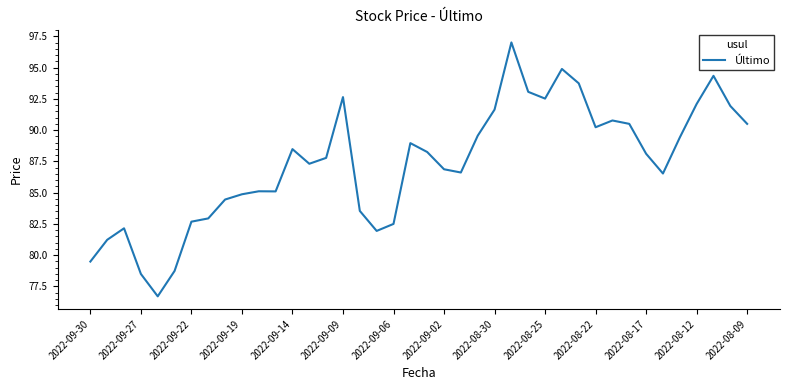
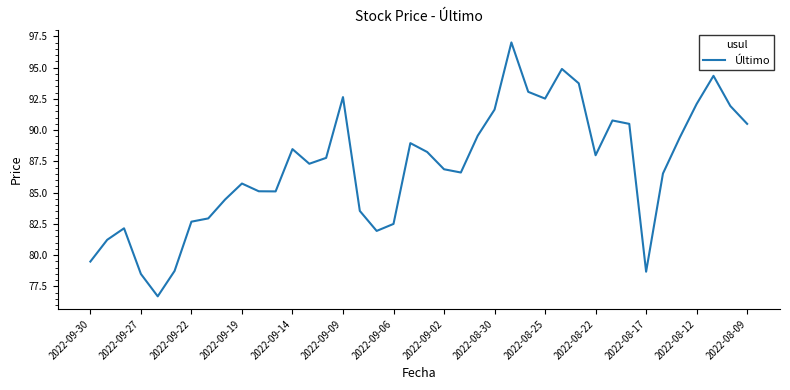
  {
    "2022-09-30": 79.5,
    "2022-09-27": 78.5,
    "2022-09-22": 82.7,
-   "2022-09-19": 84.9,
+   "2022-09-19": 85.7,
    "2022-09-14": 88.5,
    "2022-09-09": 92.6,
    "2022-09-06": 82.5,
    "2022-09-02": 86.9,
    "2022-08-30": 91.6,
    "2022-08-25": 92.5,
-   "2022-08-22": 90.2,
-   "2022-08-17": 88.1,
+   "2022-08-22": 88.0,
+   "2022-08-17": 78.7,
    "2022-08-12": 92.1,
    "2022-08-09": 90.5
  }
